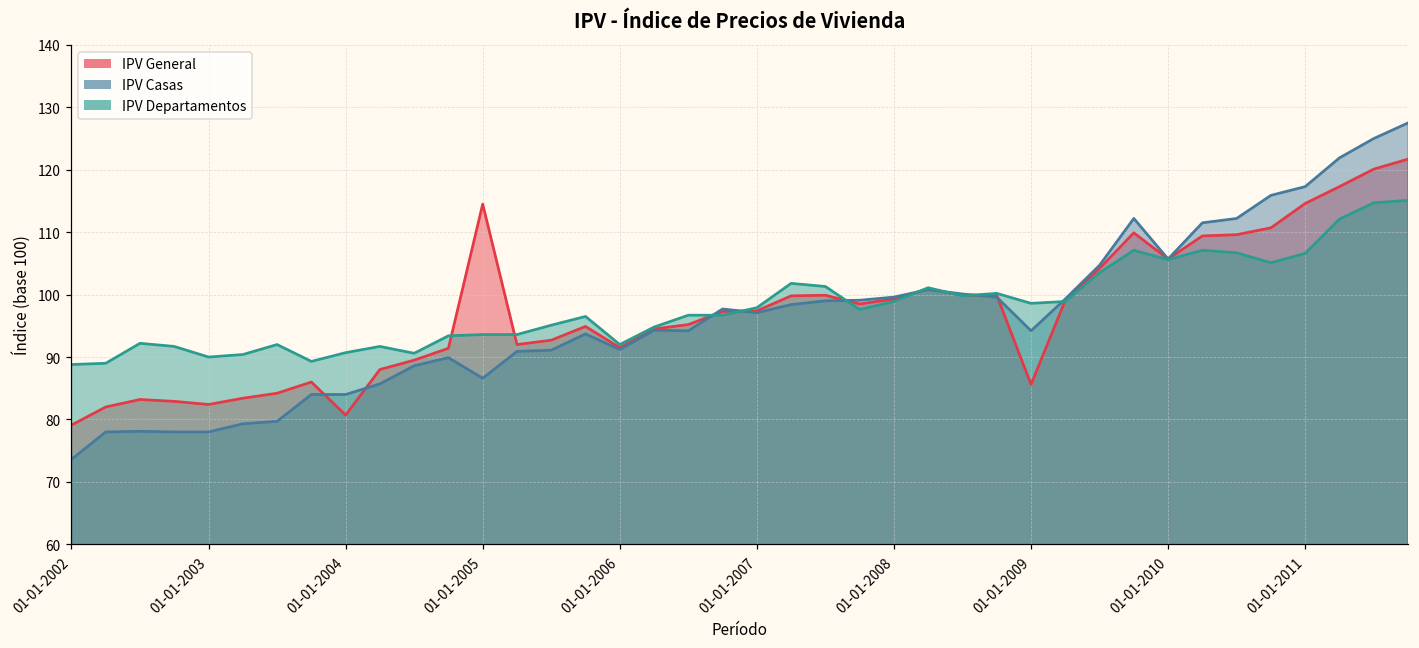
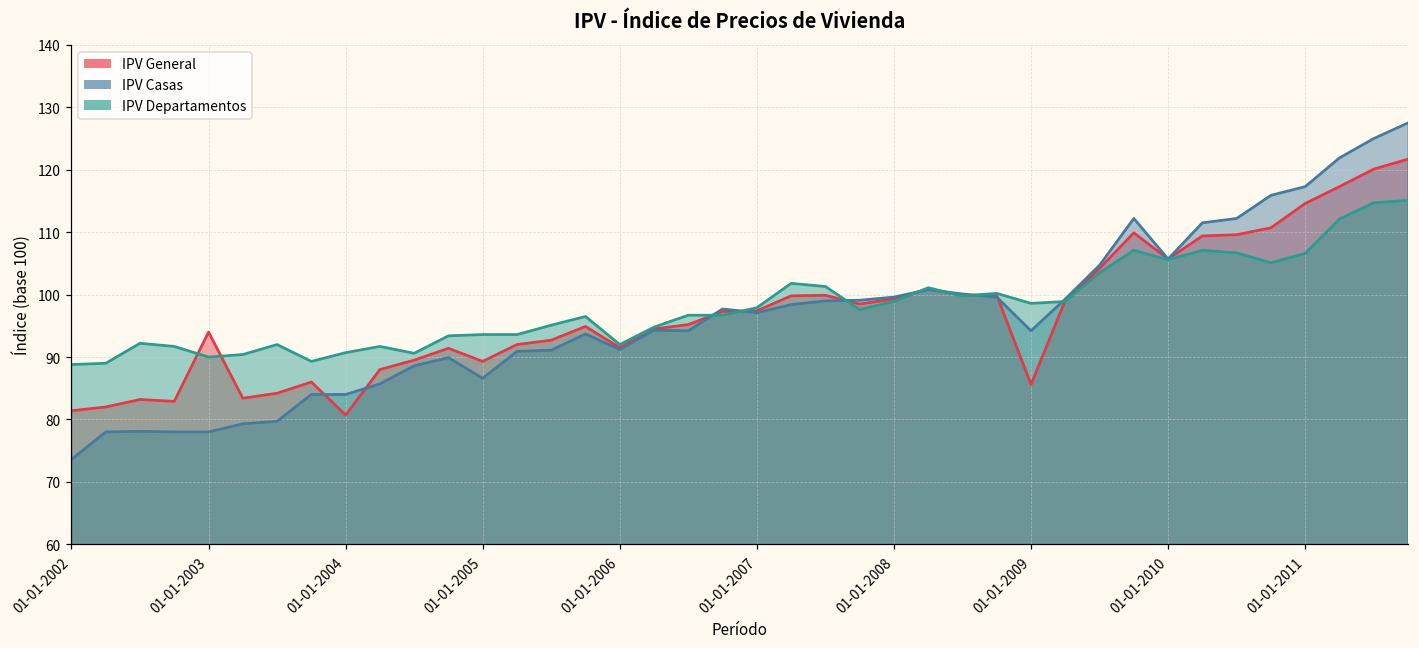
  {
    "IPV General": {
-     "01-01-2002": 79,
-     "01-01-2003": 82,
+     "01-01-2002": 81,
+     "01-01-2003": 94,
      "01-01-2004": 81,
-     "01-01-2005": 115,
+     "01-01-2005": 89,
      "01-01-2009": 86,
      "01-01-2011": 115
    }
  }
